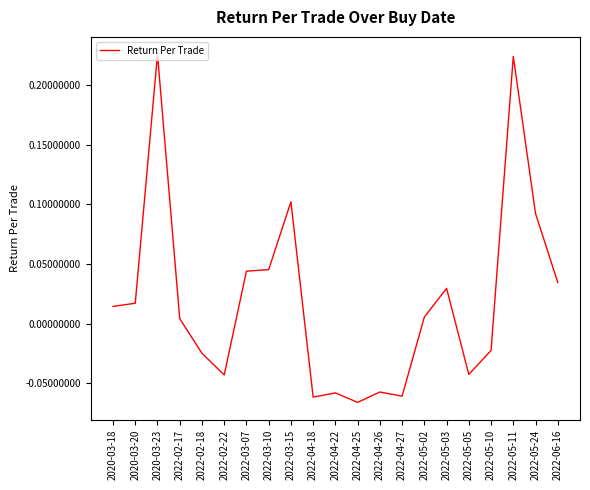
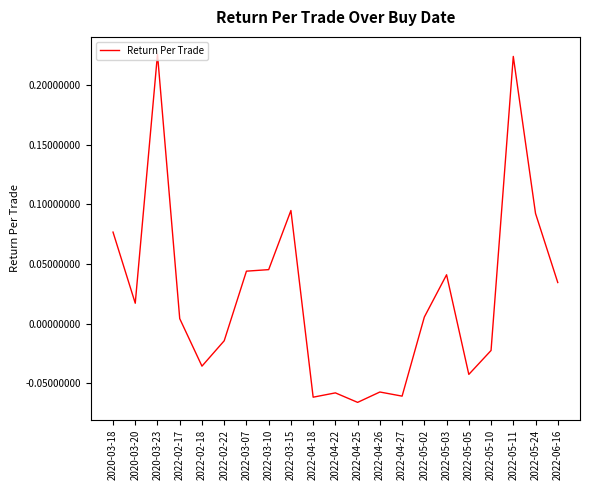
  {
-   "2020-03-18": 0.014,
+   "2020-03-18": 0.077,
    "2020-03-20": 0.017,
    "2022-02-17": 0.004,
-   "2022-02-18": -0.025,
-   "2022-02-22": -0.043,
+   "2022-02-18": -0.036,
+   "2022-02-22": -0.014,
    "2022-03-07": 0.044,
    "2022-03-10": 0.045,
-   "2022-03-15": 0.102,
+   "2022-03-15": 0.095,
    "2022-04-18": -0.062,
    "2022-04-22": -0.058,
    "2022-04-25": -0.066,
    "2022-04-26": -0.057,
    "2022-04-27": -0.061,
    "2022-05-02": 0.005,
-   "2022-05-03": 0.030,
+   "2022-05-03": 0.041,
    "2022-05-05": -0.043,
    "2022-05-10": -0.023,
    "2022-05-11": 0.224,
    "2022-05-24": 0.092,
    "2022-06-16": 0.034
  }
